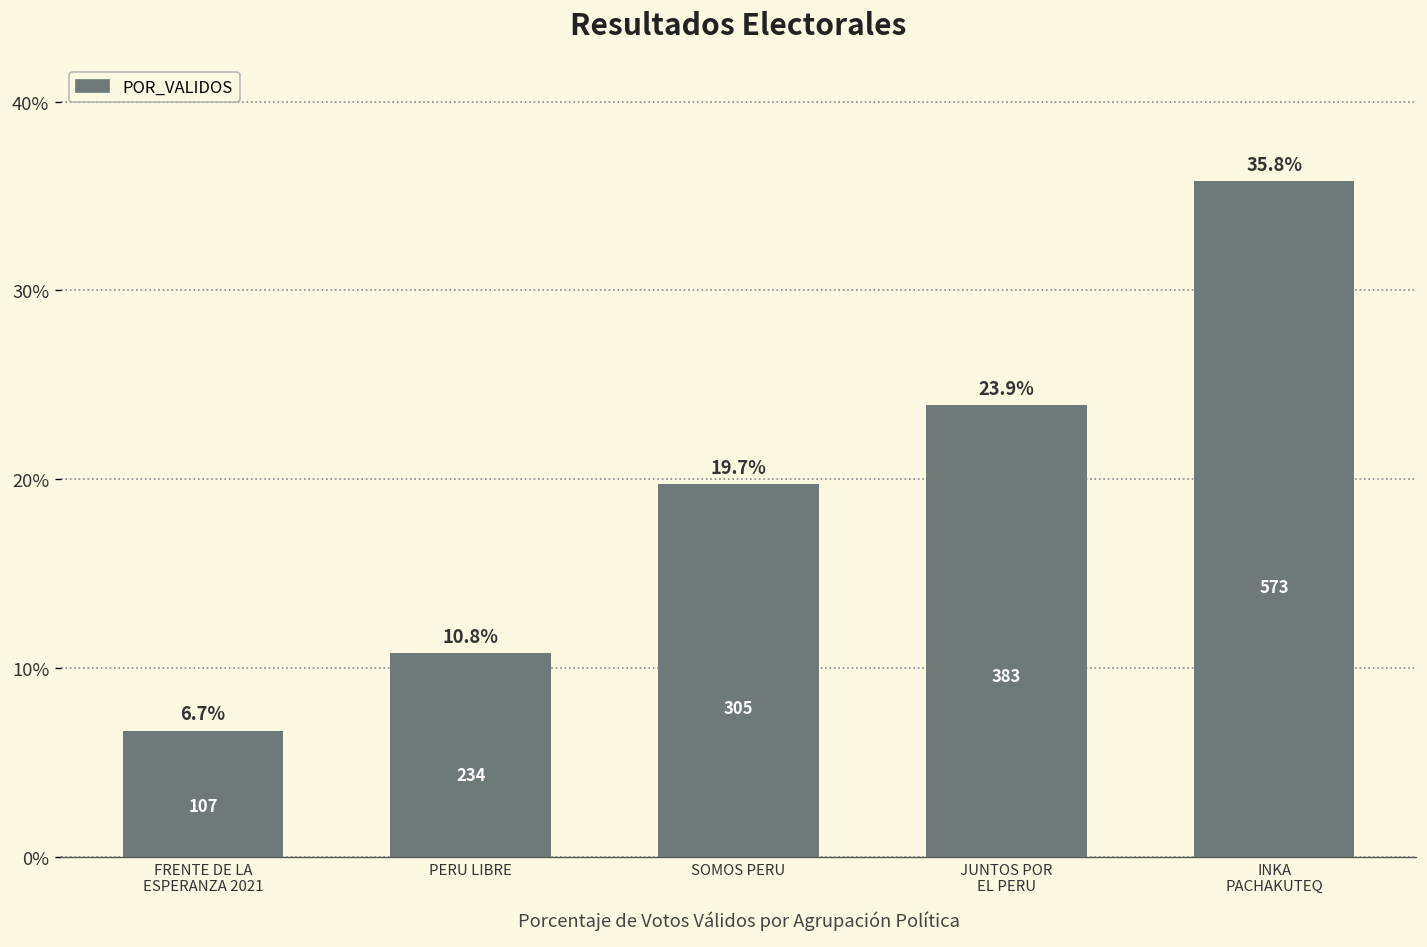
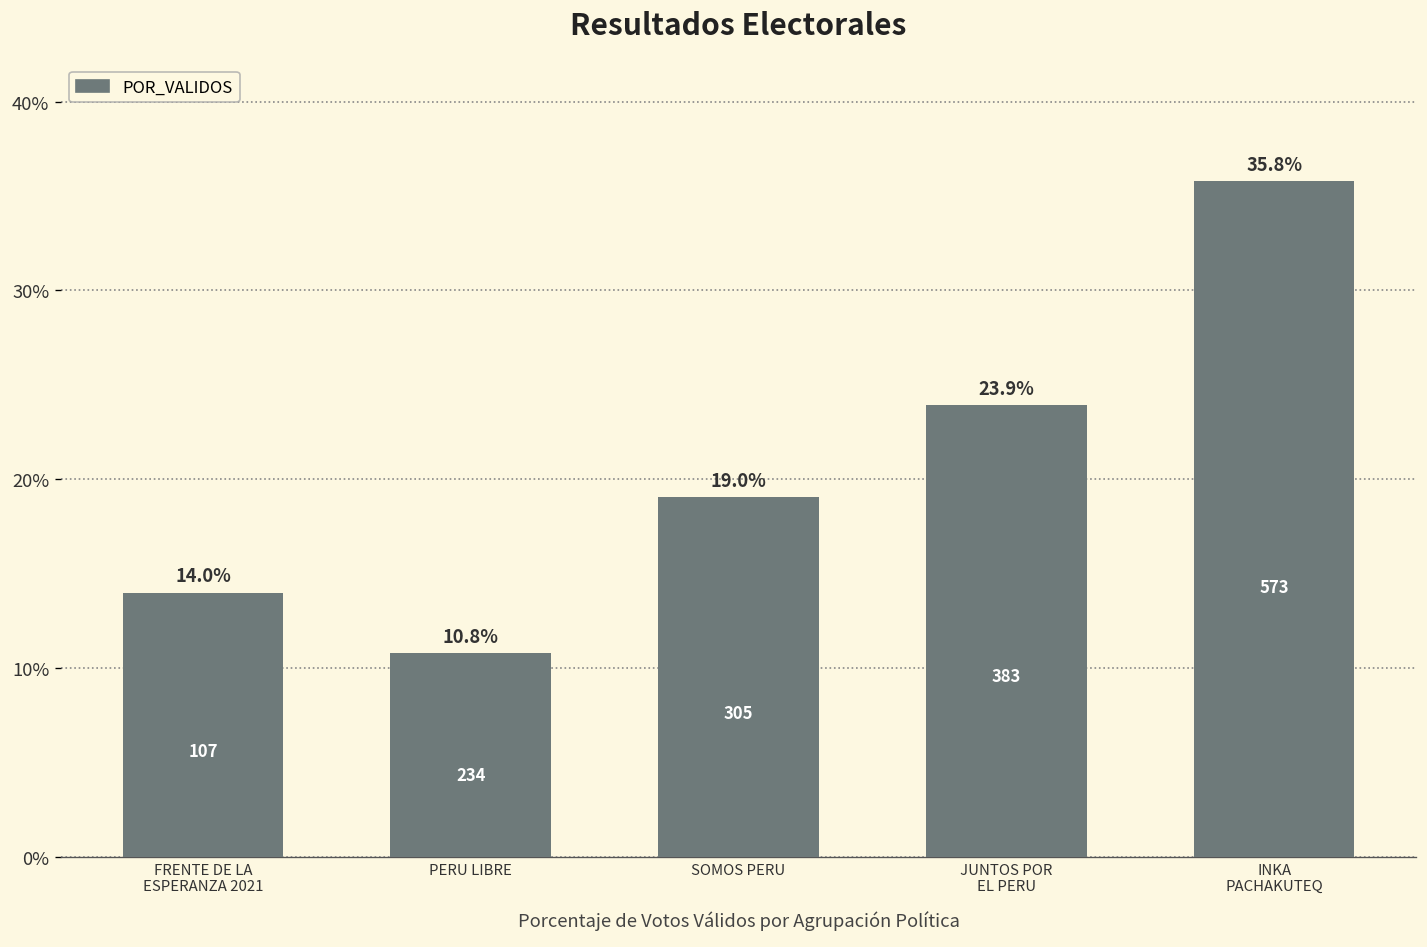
  {
-   "FRENTE DE LA ESPERANZA 2021": "6.7%",
+   "FRENTE DE LA ESPERANZA 2021": "14.0%",
    "PERU LIBRE": "10.8%",
-   "SOMOS PERU": "19.7%",
+   "SOMOS PERU": "19.0%",
    "JUNTOS POR EL PERU": "23.9%",
    "INKA PACHAKUTEQ": "35.8%"
  }
